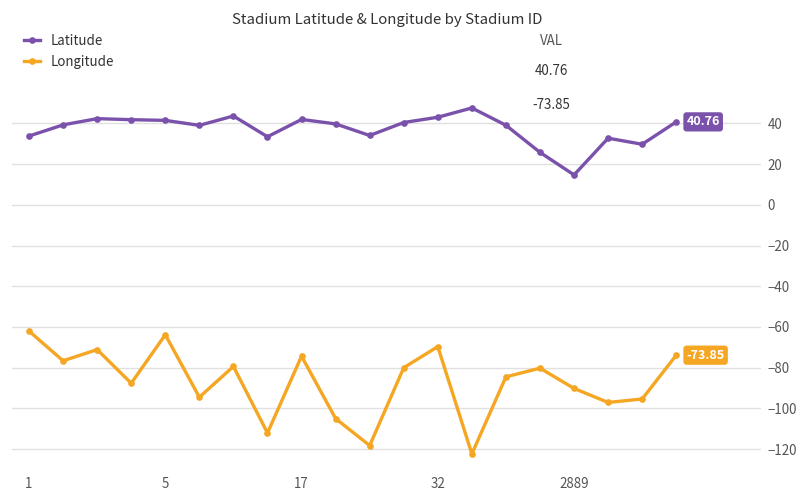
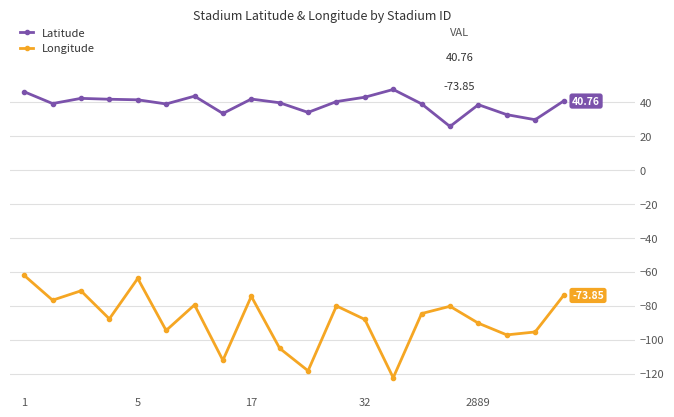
  {
    "Latitude": {
-     "1": 34,
+     "1": 46,
      "5": 41,
      "17": 42,
      "32": 43,
-     "2889": 15
+     "2889": 39
    },
    "Longitude": {
      "1": -62,
      "5": -64,
      "17": -74,
-     "32": -70,
+     "32": -88,
      "2889": -90
    }
  }
